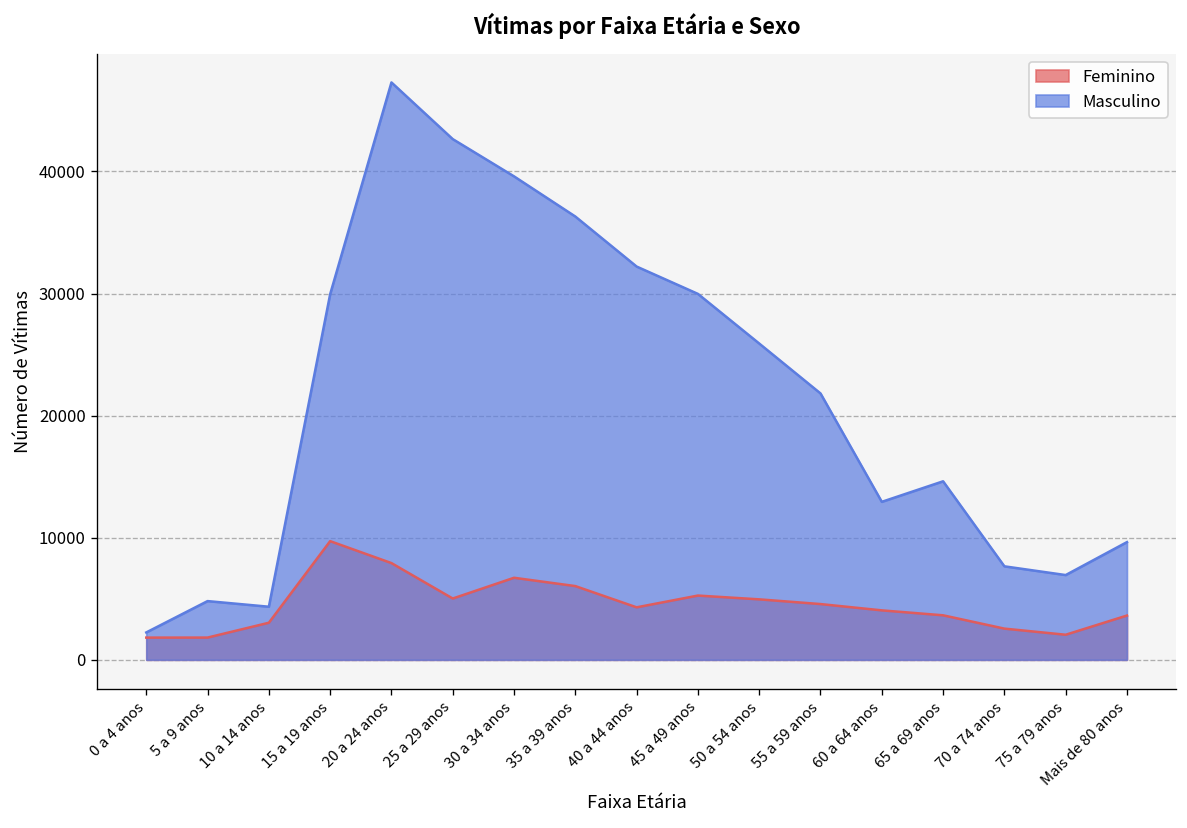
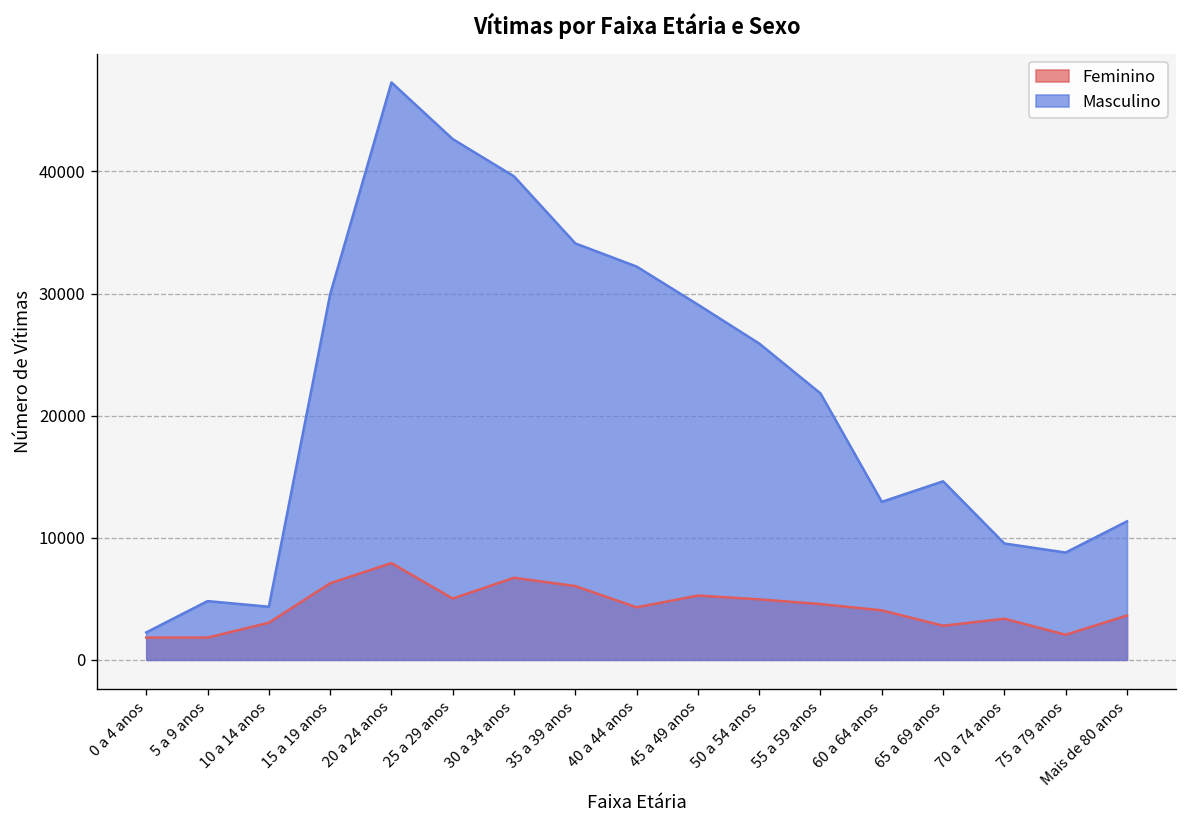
  {
    "Feminino": {
      "0 a 4 anos": 1800,
      "5 a 9 anos": 1800,
      "10 a 14 anos": 3000,
-     "15 a 19 anos": 9700,
+     "15 a 19 anos": 6300,
      "20 a 24 anos": 7900,
      "25 a 29 anos": 5000,
      "30 a 34 anos": 6700,
      "35 a 39 anos": 6000,
      "40 a 44 anos": 4300,
      "45 a 49 anos": 5300,
      "50 a 54 anos": 5000,
      "55 a 59 anos": 4600,
      "60 a 64 anos": 4100,
-     "65 a 69 anos": 3600,
-     "70 a 74 anos": 2600,
+     "65 a 69 anos": 2800,
+     "70 a 74 anos": 3400,
      "75 a 79 anos": 2100,
      "Mais de 80 anos": 3600
    },
    "Masculino": {
      "0 a 4 anos": 2200,
      "5 a 9 anos": 4800,
      "10 a 14 anos": 4400,
      "15 a 19 anos": 29900,
      "20 a 24 anos": 47300,
      "25 a 29 anos": 42600,
      "30 a 34 anos": 39600,
-     "35 a 39 anos": 36300,
+     "35 a 39 anos": 34100,
      "40 a 44 anos": 32200,
-     "45 a 49 anos": 30000,
+     "45 a 49 anos": 29100,
      "50 a 54 anos": 25900,
      "55 a 59 anos": 21800,
      "60 a 64 anos": 12900,
      "65 a 69 anos": 14600,
-     "70 a 74 anos": 7700,
-     "75 a 79 anos": 6900,
-     "Mais de 80 anos": 9600
+     "70 a 74 anos": 9500,
+     "75 a 79 anos": 8800,
+     "Mais de 80 anos": 11300
    }
  }
